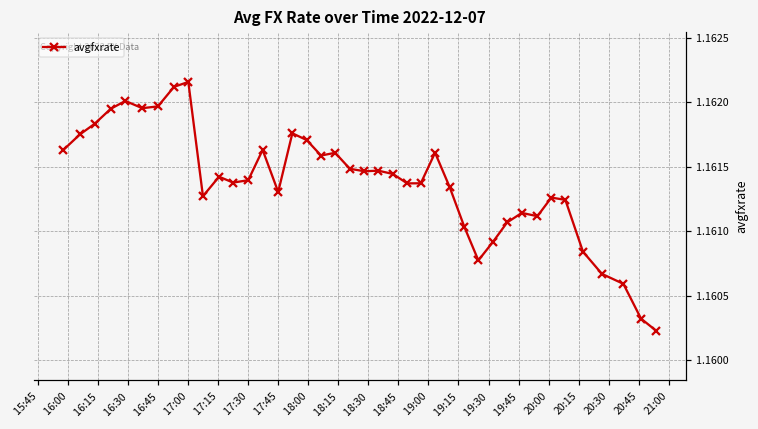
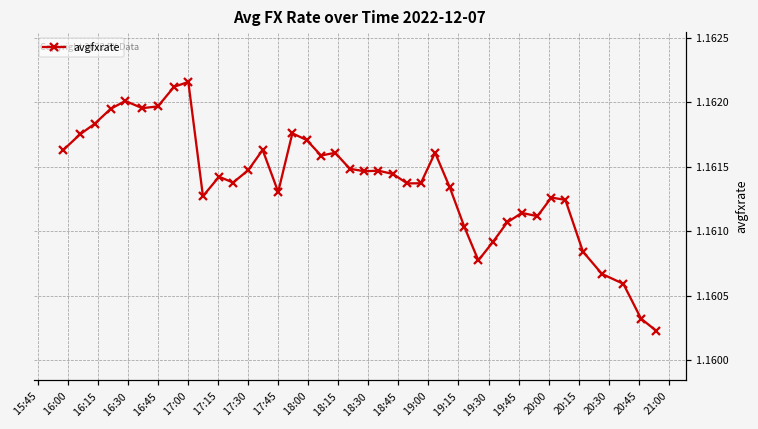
  {
    "16:45": 1.16197,
    "17:00": 1.16216,
-   "17:30": 1.16140,
+   "17:30": 1.16147,
    "17:45": 1.16131
  }
